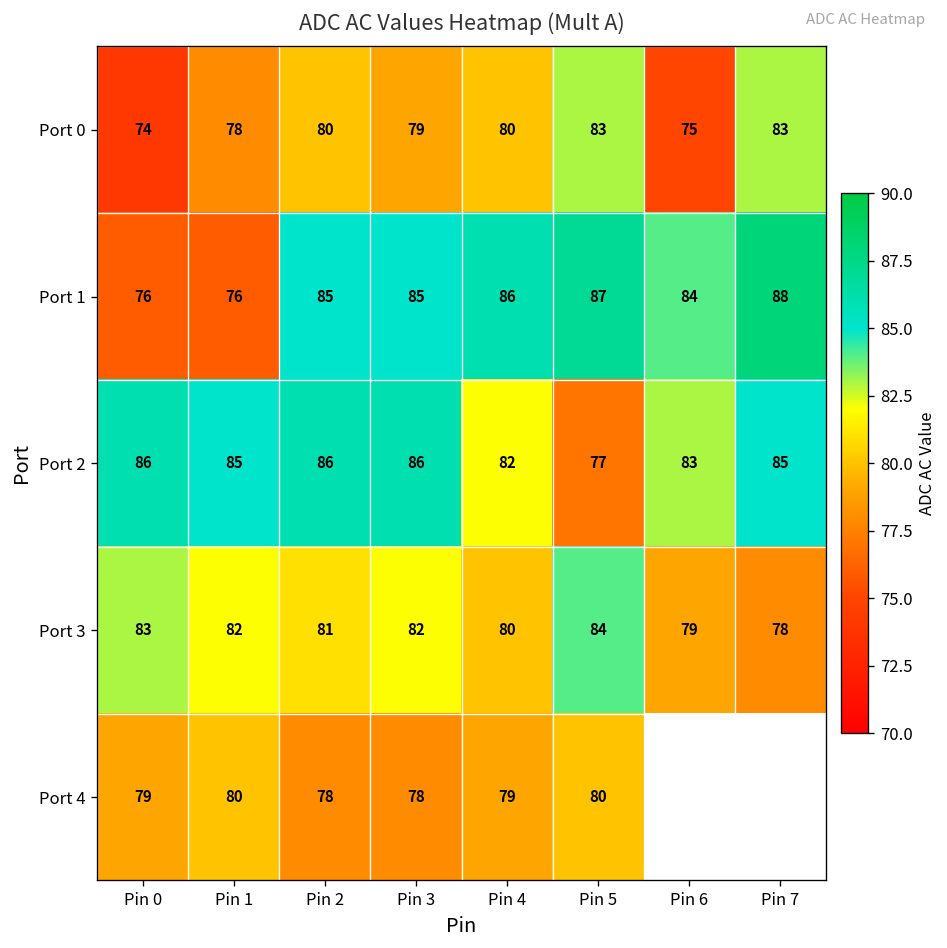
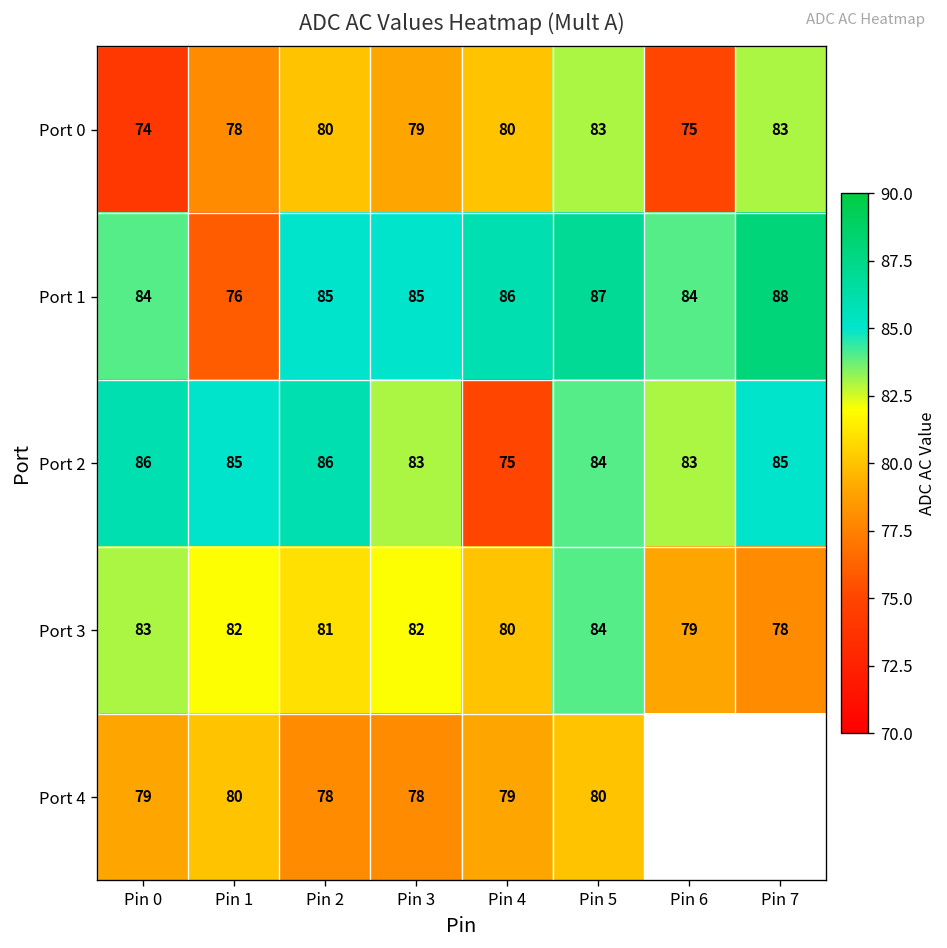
  {
    "Port 0": {
      "Pin 0": 74,
      "Pin 1": 78,
      "Pin 2": 80,
      "Pin 3": 79,
      "Pin 4": 80,
      "Pin 5": 83,
      "Pin 6": 75,
      "Pin 7": 83
    },
    "Port 1": {
-     "Pin 0": 76,
+     "Pin 0": 84,
      "Pin 1": 76,
      "Pin 2": 85,
      "Pin 3": 85,
      "Pin 4": 86,
      "Pin 5": 87,
      "Pin 6": 84,
      "Pin 7": 88
    },
    "Port 2": {
      "Pin 0": 86,
      "Pin 1": 85,
      "Pin 2": 86,
-     "Pin 3": 86,
-     "Pin 4": 82,
-     "Pin 5": 77,
+     "Pin 3": 83,
+     "Pin 4": 75,
+     "Pin 5": 84,
      "Pin 6": 83,
      "Pin 7": 85
    },
    "Port 3": {
      "Pin 0": 83,
      "Pin 1": 82,
      "Pin 2": 81,
      "Pin 3": 82,
      "Pin 4": 80,
      "Pin 5": 84,
      "Pin 6": 79,
      "Pin 7": 78
    },
    "Port 4": {
      "Pin 0": 79,
      "Pin 1": 80,
      "Pin 2": 78,
      "Pin 3": 78,
      "Pin 4": 79,
      "Pin 5": 80
    }
  }
